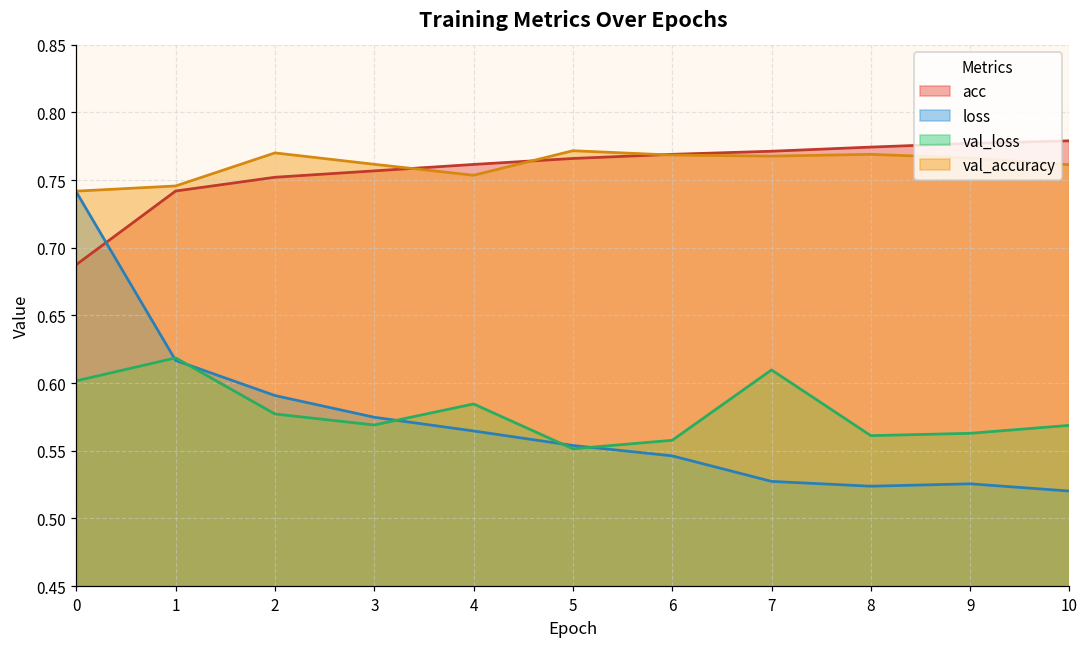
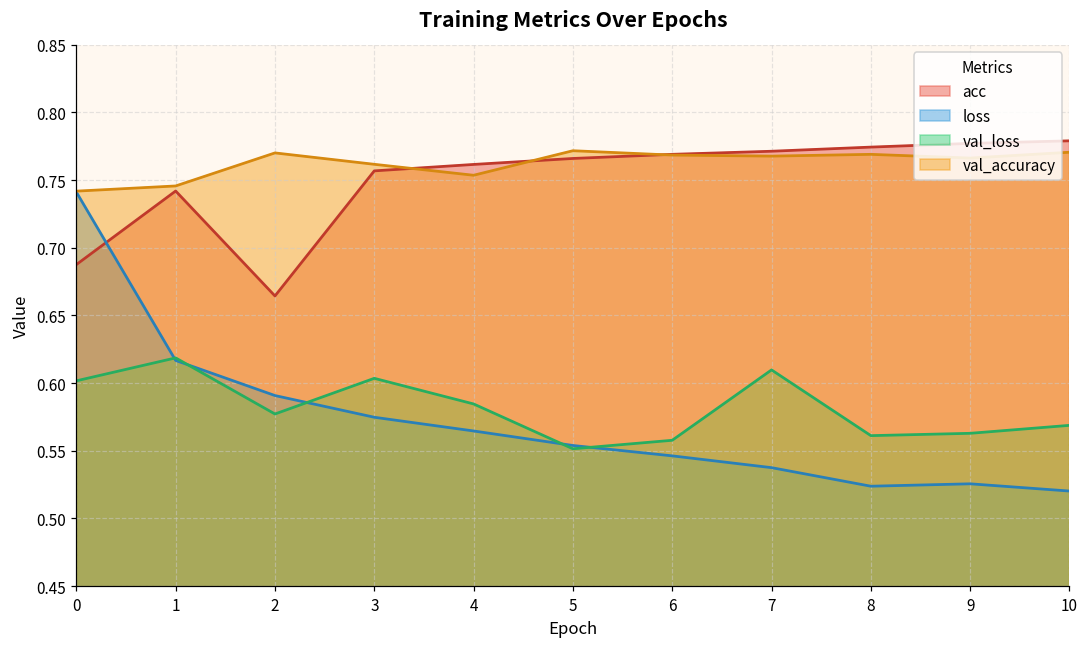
  {
    "acc": {
      "0": 0.688,
      "1": 0.742,
-     "2": 0.752,
+     "2": 0.664,
      "3": 0.757,
      "4": 0.762,
      "5": 0.766,
      "7": 0.771,
      "8": 0.774,
      "10": 0.779
    },
    "loss": {
      "2": 0.591,
      "3": 0.575,
      "4": 0.565,
      "5": 0.554,
      "6": 0.546,
-     "7": 0.527,
+     "7": 0.538,
      "8": 0.524,
      "9": 0.526,
      "10": 0.520
    },
    "val_loss": {
      "0": 0.602,
      "2": 0.577,
-     "3": 0.569,
+     "3": 0.604,
      "4": 0.585,
      "5": 0.551,
      "6": 0.558,
      "7": 0.610,
      "8": 0.561,
      "9": 0.563,
      "10": 0.569
    },
    "val_accuracy": {
      "1": 0.746,
      "2": 0.770,
      "3": 0.762,
      "4": 0.754,
      "5": 0.772,
      "7": 0.768,
      "8": 0.769,
-     "10": 0.761
+     "10": 0.771
    }
  }
